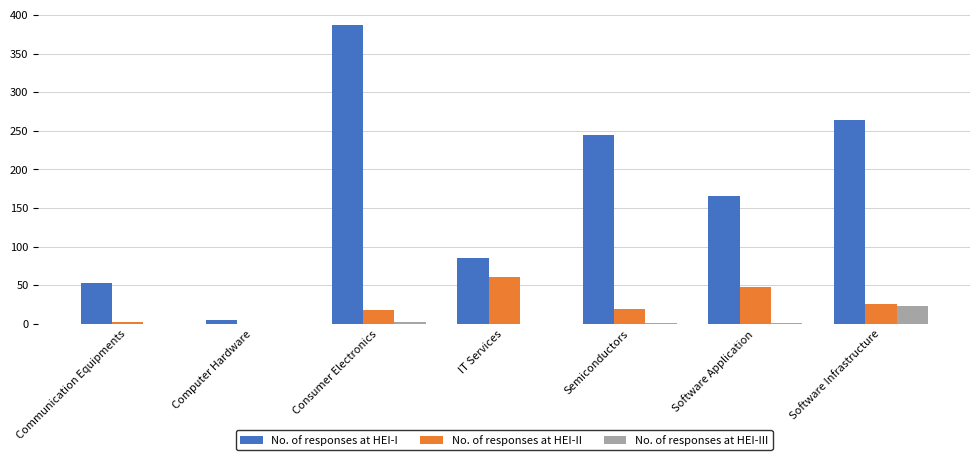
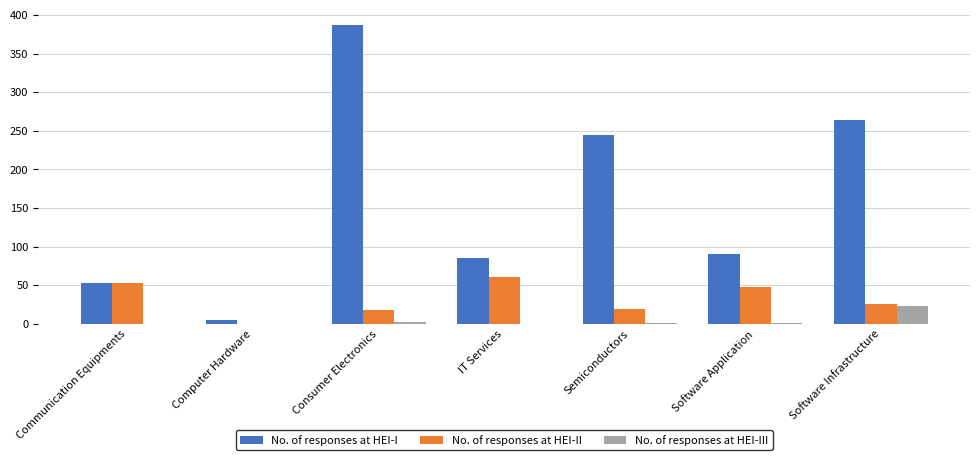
  {
    "No. of responses at HEI-I": {
      "Communication Equipments": 50,
      "Computer Hardware": 0,
      "Consumer Electronics": 390,
      "IT Services": 90,
      "Semiconductors": 240,
-     "Software Application": 170,
+     "Software Application": 90,
      "Software Infrastructure": 260
    },
    "No. of responses at HEI-II": {
-     "Communication Equipments": 0,
+     "Communication Equipments": 50,
      "Consumer Electronics": 20,
      "IT Services": 60,
      "Semiconductors": 20,
      "Software Application": 50,
      "Software Infrastructure": 30
    },
    "No. of responses at HEI-III": {
      "Software Infrastructure": 20
    }
  }
